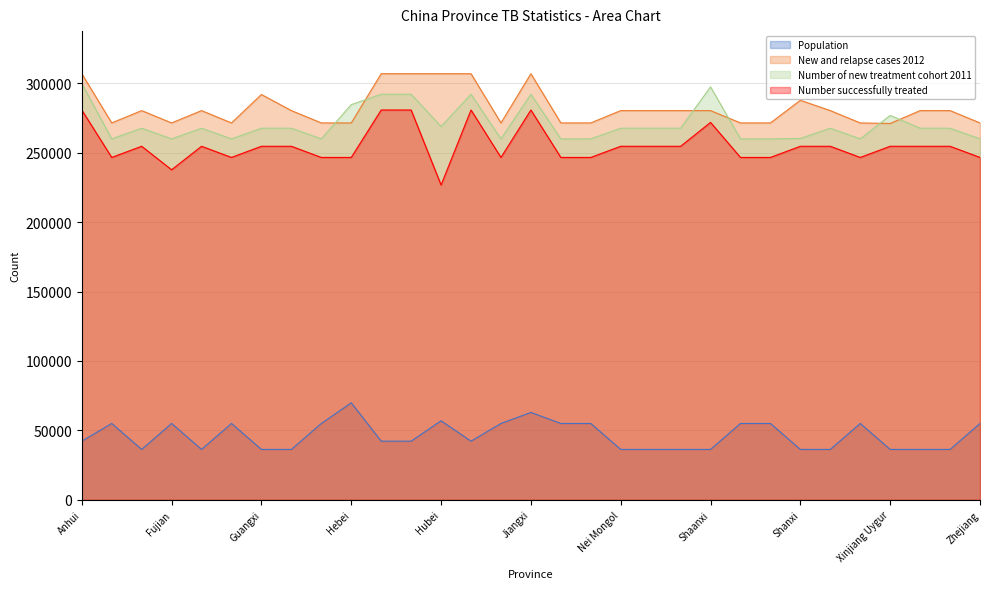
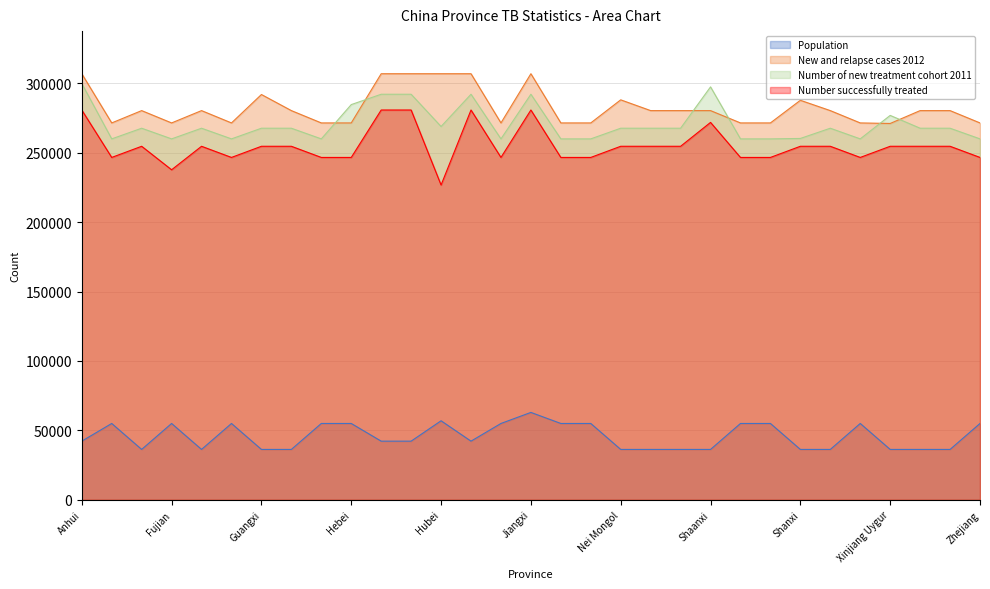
  {
    "Population": {
      "Anhui": 42000,
      "Fujian": 55000,
      "Guangxi": 36000,
-     "Hebei": 70000,
+     "Hebei": 55000,
      "Hubei": 57000,
      "Jiangxi": 63000,
      "Nei Mongol": 36000,
      "Shaanxi": 36000,
      "Shanxi": 36000,
      "Xinjiang Uygur": 36000,
      "Zhejiang": 55000
    },
    "New and relapse cases 2012": {
      "Anhui": 307000,
      "Fujian": 271000,
      "Guangxi": 292000,
      "Hebei": 271000,
      "Hubei": 307000,
      "Jiangxi": 307000,
-     "Nei Mongol": 280000,
+     "Nei Mongol": 288000,
      "Shaanxi": 280000,
      "Shanxi": 288000,
      "Xinjiang Uygur": 271000,
      "Zhejiang": 271000
    },
    "Number of new treatment cohort 2011": {
      "Anhui": 300000,
      "Fujian": 260000,
      "Guangxi": 268000,
      "Hebei": 285000,
      "Hubei": 269000,
      "Jiangxi": 292000,
      "Nei Mongol": 268000,
      "Shaanxi": 297000,
      "Shanxi": 260000,
      "Xinjiang Uygur": 277000,
      "Zhejiang": 260000
    },
    "Number successfully treated": {
      "Anhui": 281000,
      "Fujian": 238000,
      "Guangxi": 255000,
      "Hebei": 247000,
      "Hubei": 227000,
      "Jiangxi": 281000,
      "Nei Mongol": 255000,
      "Shaanxi": 272000,
      "Shanxi": 255000,
      "Xinjiang Uygur": 255000,
      "Zhejiang": 247000
    }
  }
